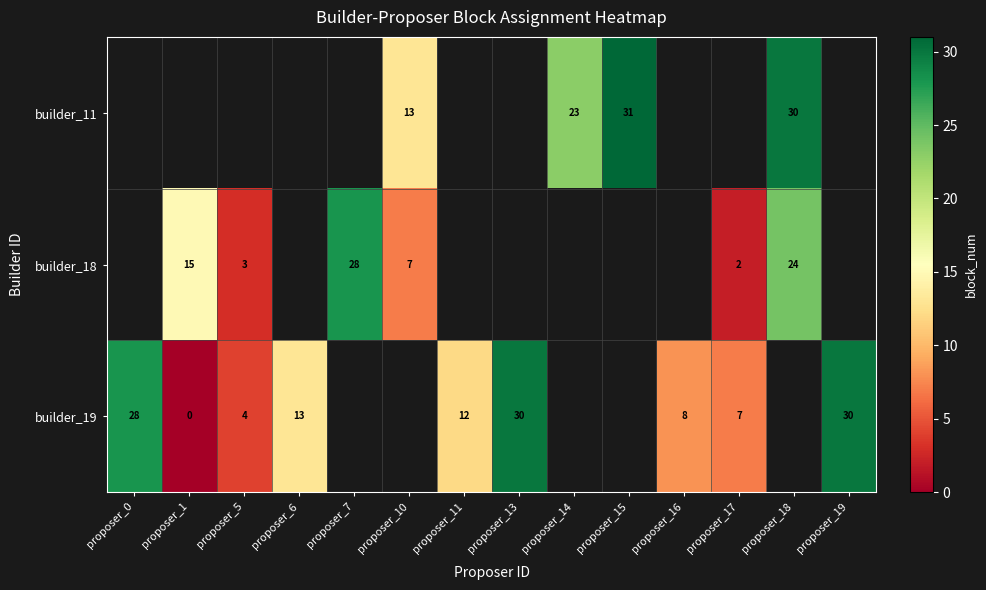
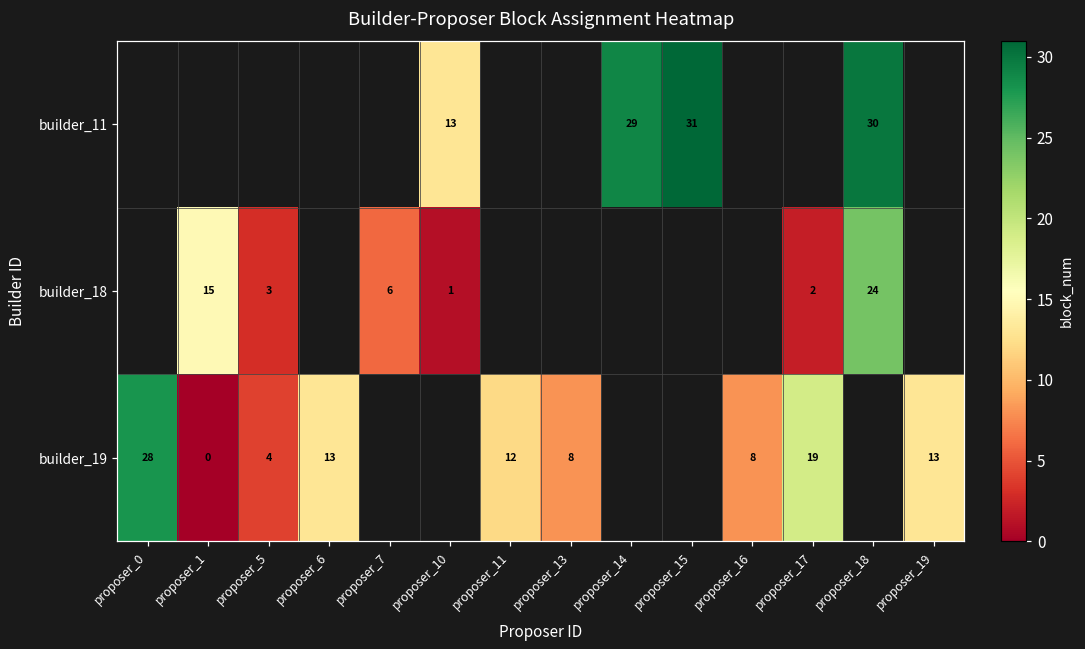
  {
    "builder_11": {
      "proposer_10": 13,
-     "proposer_14": 23,
+     "proposer_14": 29,
      "proposer_15": 31,
      "proposer_18": 30
    },
    "builder_18": {
      "proposer_1": 15,
      "proposer_5": 3,
-     "proposer_7": 28,
-     "proposer_10": 7,
+     "proposer_7": 6,
+     "proposer_10": 1,
      "proposer_17": 2,
      "proposer_18": 24
    },
    "builder_19": {
      "proposer_0": 28,
      "proposer_1": 0,
      "proposer_5": 4,
      "proposer_6": 13,
      "proposer_11": 12,
-     "proposer_13": 30,
+     "proposer_13": 8,
      "proposer_16": 8,
-     "proposer_17": 7,
-     "proposer_19": 30
+     "proposer_17": 19,
+     "proposer_19": 13
    }
  }
